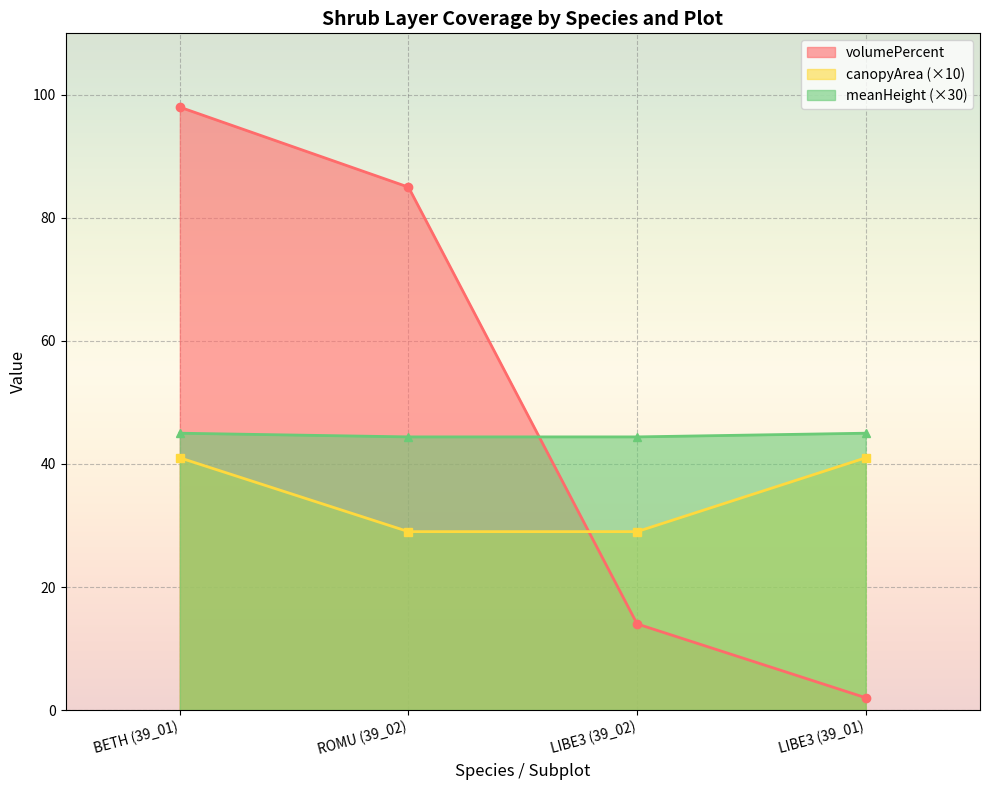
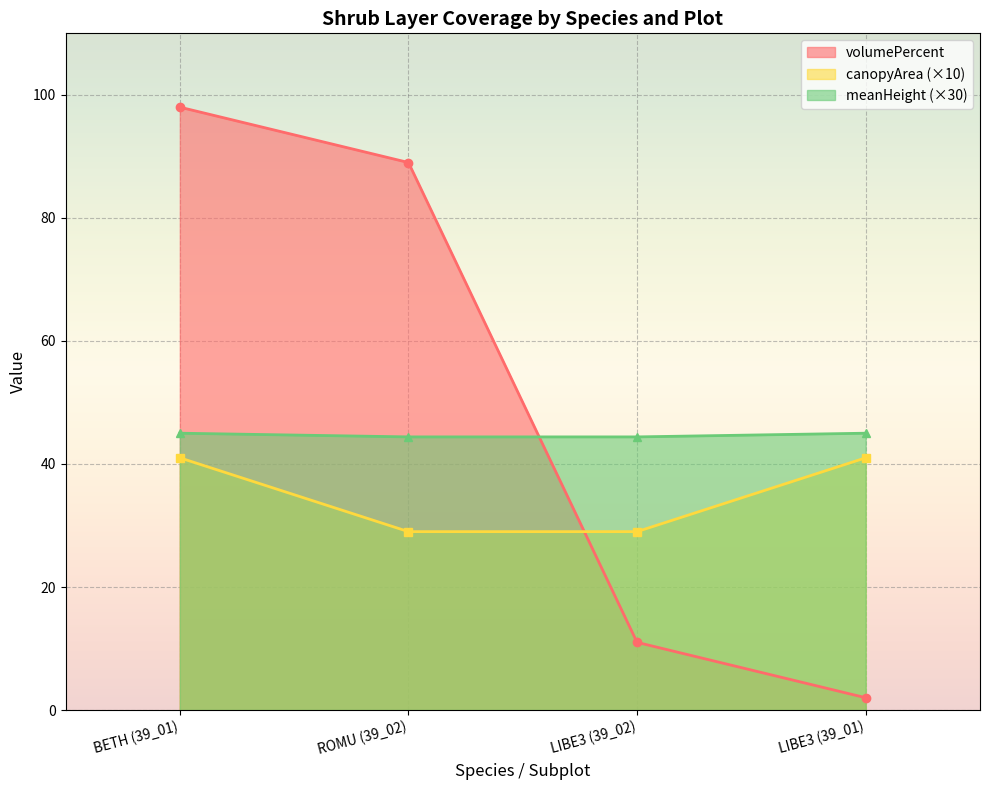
  {
    "volumePercent": {
      "BETH (39_01)": 98,
-     "ROMU (39_02)": 85,
-     "LIBE3 (39_02)": 14,
+     "ROMU (39_02)": 89,
+     "LIBE3 (39_02)": 11,
      "LIBE3 (39_01)": 2
    },
    "canopyArea (×10)": {
      "BETH (39_01)": 41,
      "ROMU (39_02)": 29,
      "LIBE3 (39_02)": 29,
      "LIBE3 (39_01)": 41
    },
    "meanHeight (×30)": {
      "BETH (39_01)": 45,
      "ROMU (39_02)": 44,
      "LIBE3 (39_02)": 44,
      "LIBE3 (39_01)": 45
    }
  }
